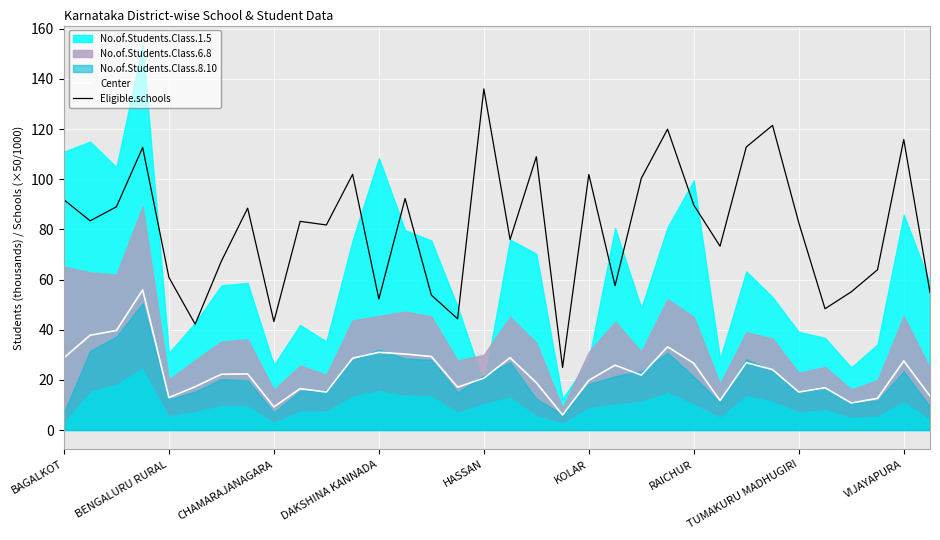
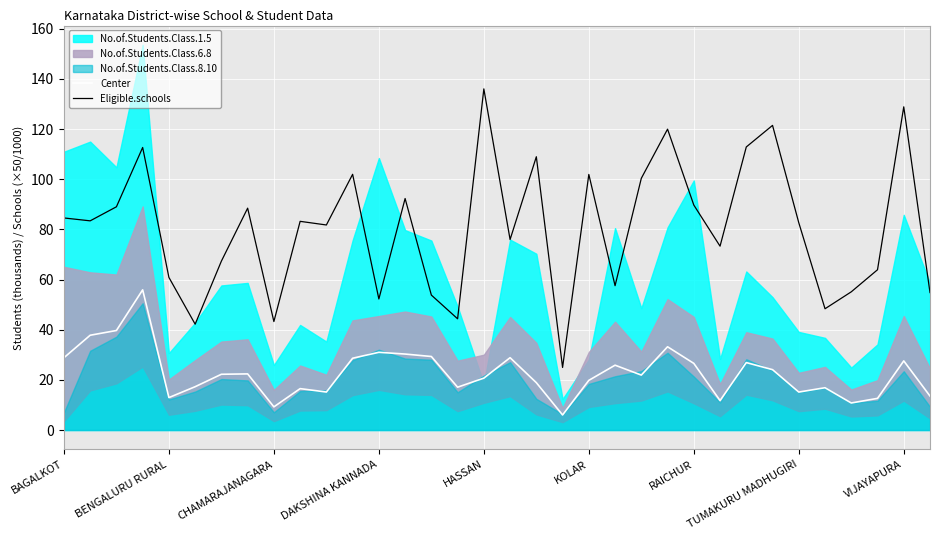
  {
    "Center": {
      "BAGALKOT": 29,
      "CHAMARAJANAGARA": 9,
      "DAKSHINA KANNADA": 31,
      "KOLAR": 20,
      "RAICHUR": 27,
      "VIJAYAPURA": 28
    },
    "No.of.Students.Class.1.5": {
      "BAGALKOT": 111,
      "BENGALURU RURAL": 31,
      "CHAMARAJANAGARA": 26,
      "DAKSHINA KANNADA": 108,
      "HASSAN": 18,
      "KOLAR": 28,
      "RAICHUR": 100,
      "TUMAKURU MADHUGIRI": 39,
      "VIJAYAPURA": 86
    },
    "Eligible.schools": {
-     "BAGALKOT": 92,
+     "BAGALKOT": 85,
      "BENGALURU RURAL": 61,
      "CHAMARAJANAGARA": 43,
      "DAKSHINA KANNADA": 52,
      "HASSAN": 136,
      "KOLAR": 102,
      "RAICHUR": 90,
      "TUMAKURU MADHUGIRI": 83,
-     "VIJAYAPURA": 116
+     "VIJAYAPURA": 129
    },
    "No.of.Students.Class.8.10": {
      "BAGALKOT": 7,
      "CHAMARAJANAGARA": 7,
      "DAKSHINA KANNADA": 32,
      "KOLAR": 18,
      "RAICHUR": 21,
      "VIJAYAPURA": 23
    }
  }
